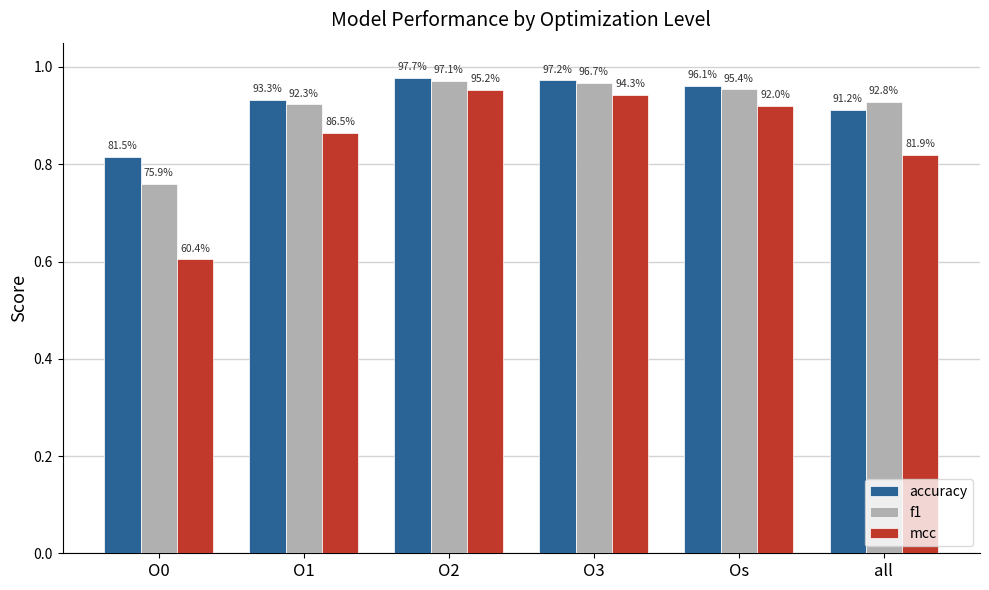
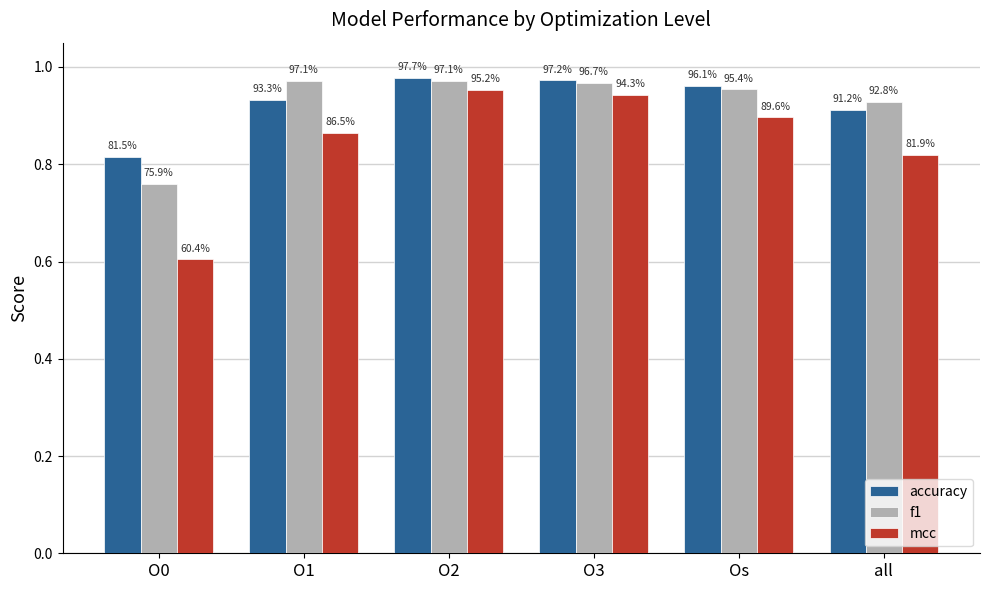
  {
    "accuracy": {
      "O0": "81.5%",
      "O1": "93.3%",
      "O2": "97.7%",
      "O3": "97.2%",
      "Os": "96.1%",
      "all": "91.2%"
    },
    "f1": {
      "O0": "75.9%",
-     "O1": "92.3%",
+     "O1": "97.1%",
      "O2": "97.1%",
      "O3": "96.7%",
      "Os": "95.4%",
      "all": "92.8%"
    },
    "mcc": {
      "O0": "60.4%",
      "O1": "86.5%",
      "O2": "95.2%",
      "O3": "94.3%",
-     "Os": "92.0%",
+     "Os": "89.6%",
      "all": "81.9%"
    }
  }
